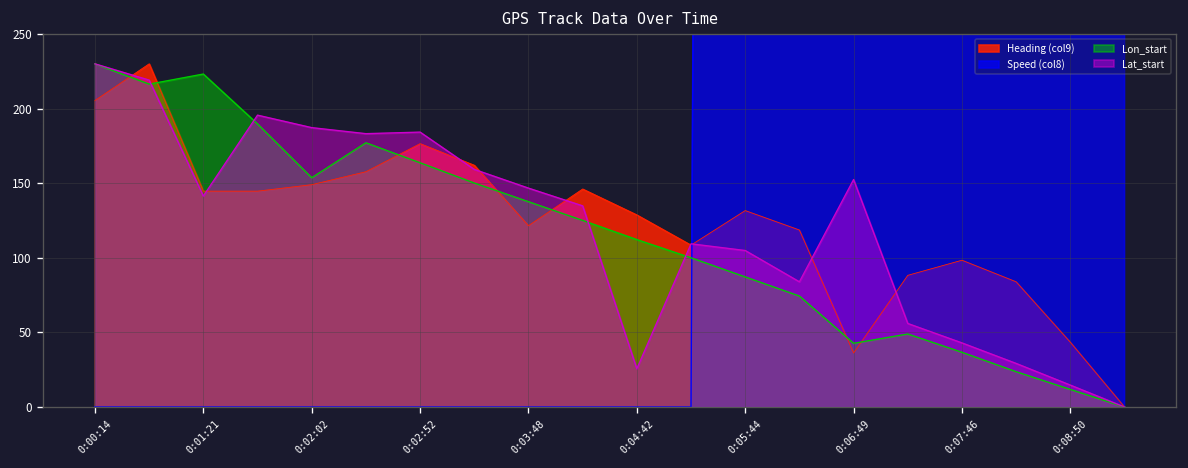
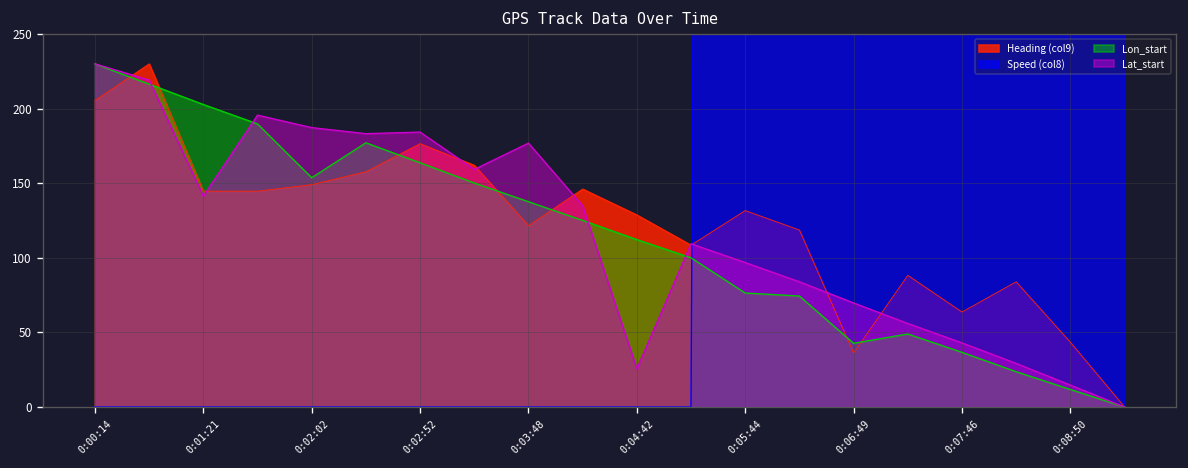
  {
    "Heading (col9)": {
      "0:00:14": 205,
      "0:01:21": 145,
      "0:02:02": 149,
      "0:02:52": 176,
      "0:03:48": 122,
      "0:04:42": 129,
      "0:05:44": 132,
      "0:06:49": 36,
-     "0:07:46": 98,
+     "0:07:46": 64,
      "0:08:50": 43
    },
    "Speed (col8)": {
      "0:00:14": 0,
      "0:01:21": 0,
      "0:02:02": 0,
      "0:02:52": 0,
      "0:03:48": 0,
      "0:04:42": 0
    },
    "Lon_start": {
-     "0:01:21": 223,
+     "0:01:21": 203,
      "0:02:02": 154,
      "0:02:52": 164,
      "0:03:48": 138,
      "0:04:42": 112,
-     "0:05:44": 87,
+     "0:05:44": 76,
      "0:06:49": 43,
      "0:07:46": 37,
      "0:08:50": 12
    },
    "Lat_start": {
      "0:01:21": 141,
      "0:02:02": 187,
      "0:02:52": 184,
-     "0:03:48": 147,
+     "0:03:48": 177,
      "0:04:42": 26,
-     "0:05:44": 105,
-     "0:06:49": 152,
+     "0:05:44": 97,
+     "0:06:49": 70,
      "0:07:46": 43,
      "0:08:50": 15
    }
  }
